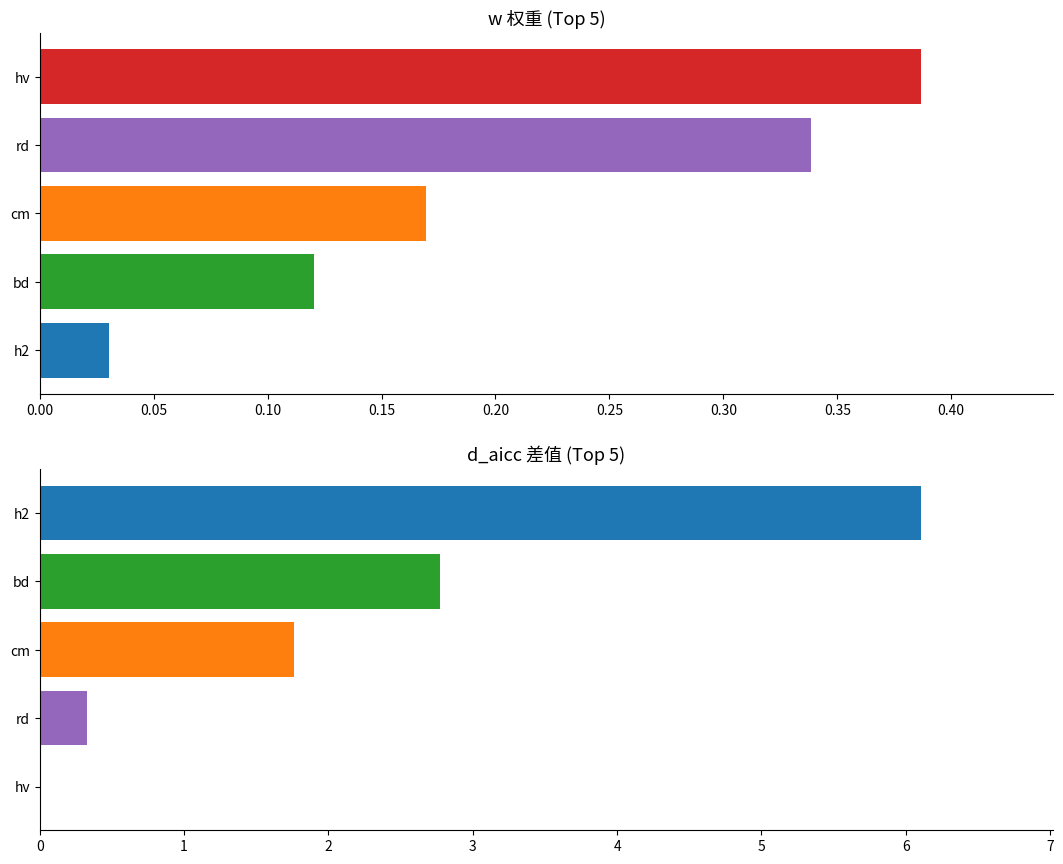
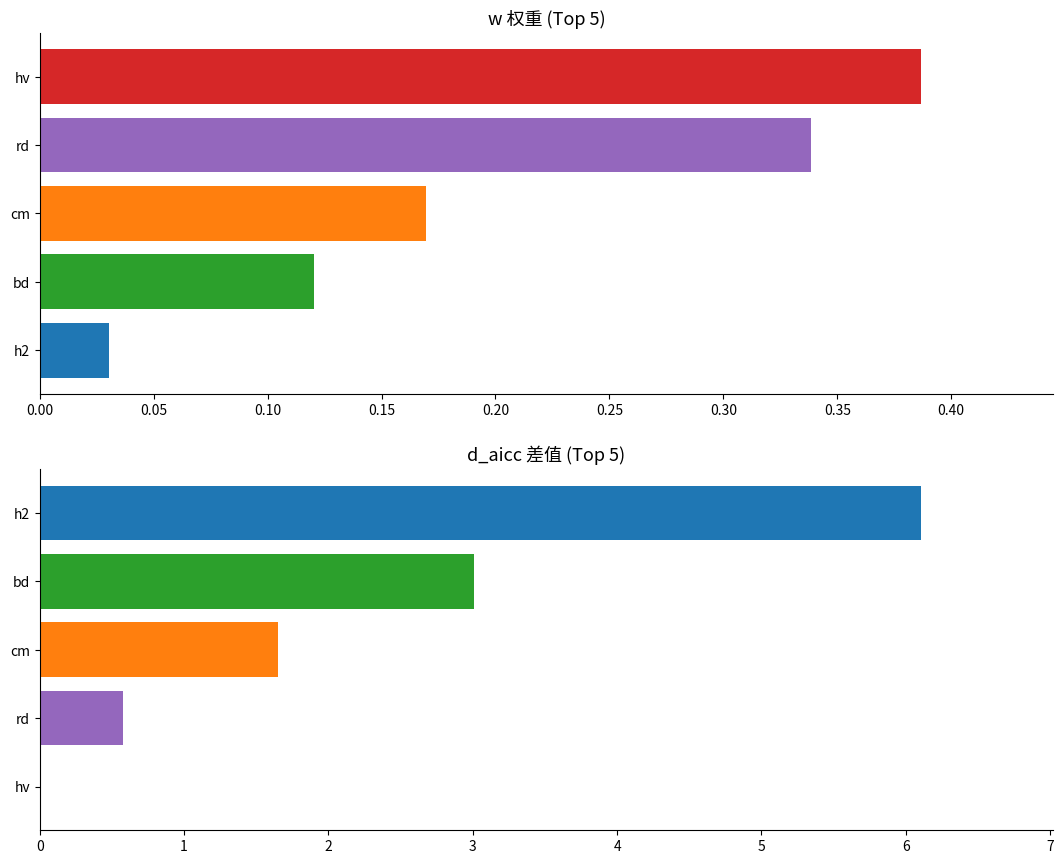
  {
    "w 权重 (Top 5)": {
      "hv": 0.387,
      "rd": 0.339,
      "cm": 0.170,
      "bd": 0.120,
      "h2": 0.031
    },
    "d_aicc 差值 (Top 5)": {
      "h2": 6.11,
-     "bd": 2.77,
-     "cm": 1.76,
-     "rd": 0.32,
+     "bd": 3.01,
+     "cm": 1.65,
+     "rd": 0.57,
      "hv": 0.00
    }
  }
